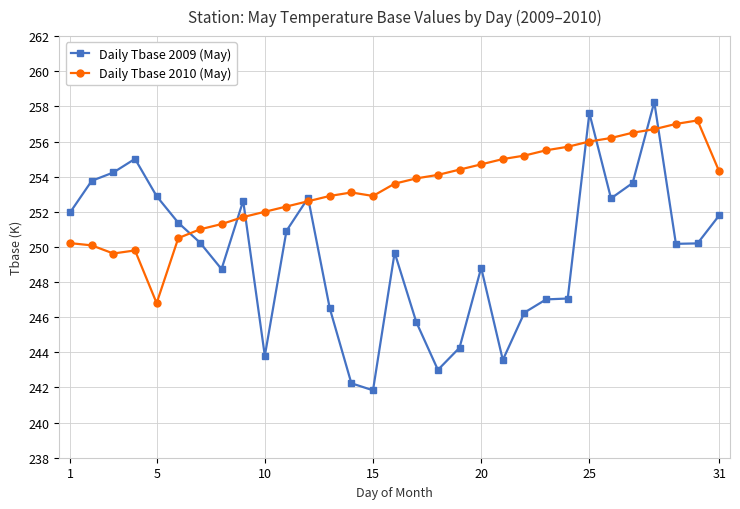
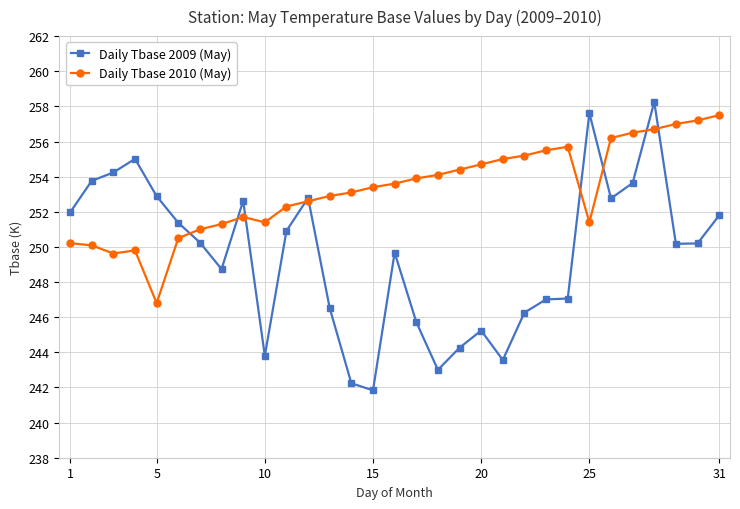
  {
    "Daily Tbase 2009 (May)": {
      "1": 252.0,
      "5": 252.9,
      "10": 243.8,
      "15": 241.8,
-     "20": 248.8,
+     "20": 245.2,
      "25": 257.6,
      "31": 251.8
    },
    "Daily Tbase 2010 (May)": {
      "1": 250.2,
      "5": 246.8,
-     "10": 252.0,
-     "15": 252.9,
+     "10": 251.4,
+     "15": 253.4,
      "20": 254.7,
-     "25": 256.0,
-     "31": 254.3
+     "25": 251.4,
+     "31": 257.5
    }
  }
